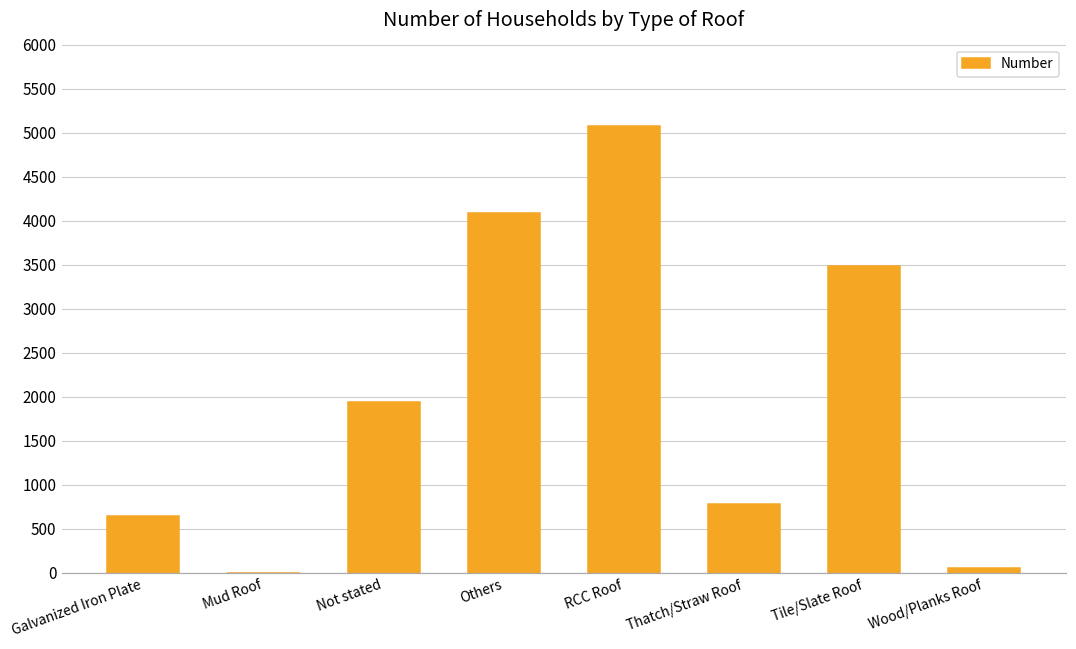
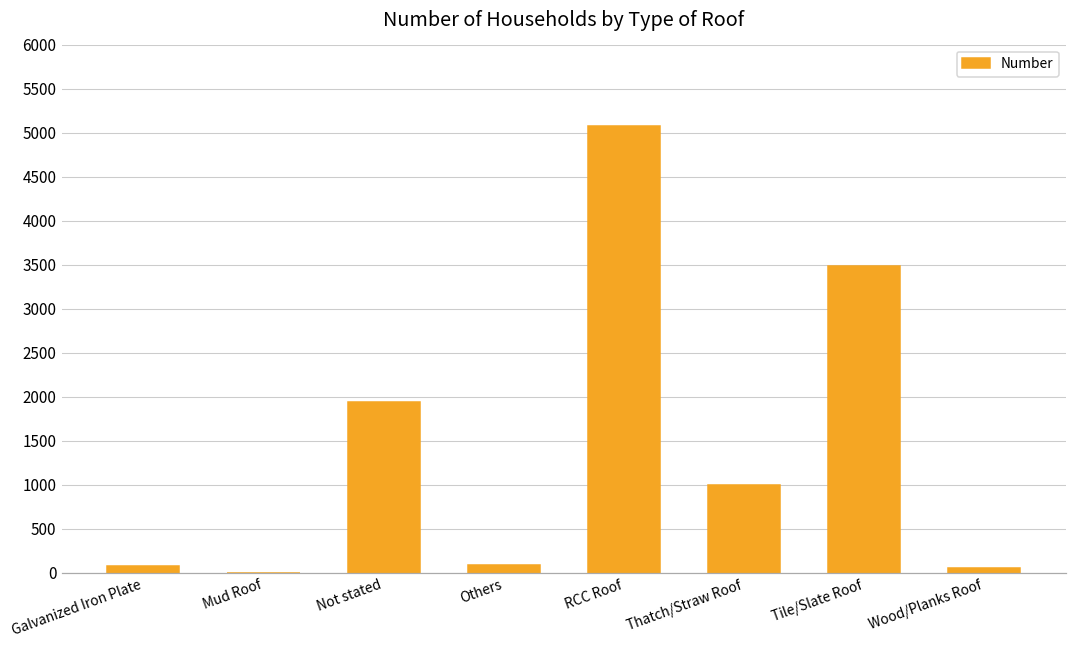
  {
-   "Galvanized Iron Plate": 700,
+   "Galvanized Iron Plate": 100,
    "Mud Roof": 0,
    "Not stated": 1900,
-   "Others": 4100,
+   "Others": 100,
    "RCC Roof": 5100,
-   "Thatch/Straw Roof": 800,
+   "Thatch/Straw Roof": 1000,
    "Tile/Slate Roof": 3500,
    "Wood/Planks Roof": 100
  }
